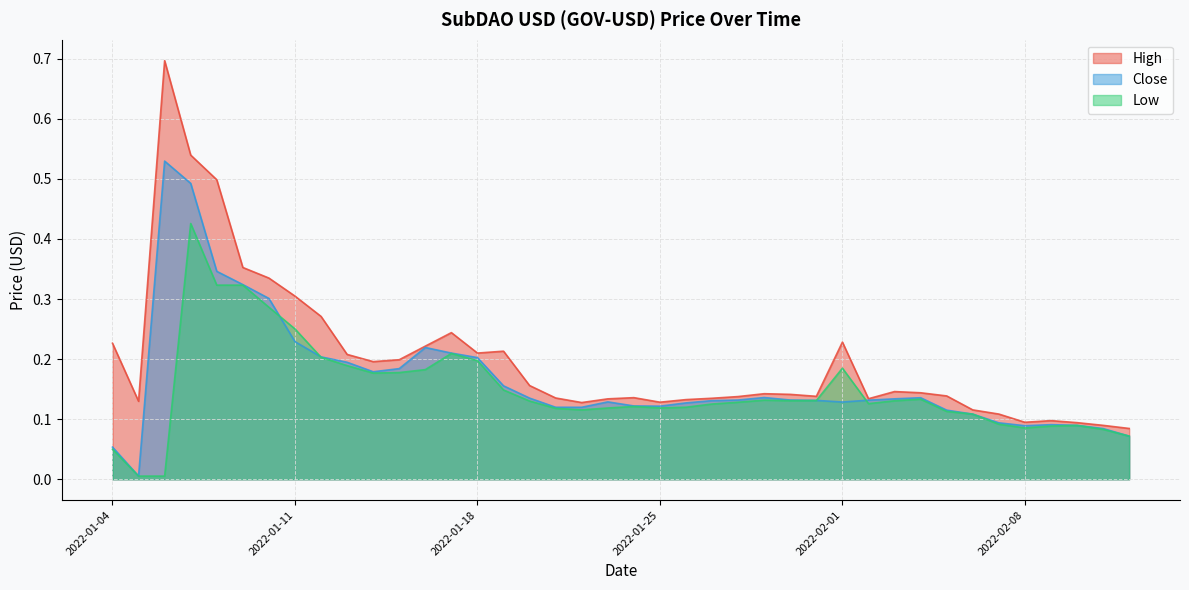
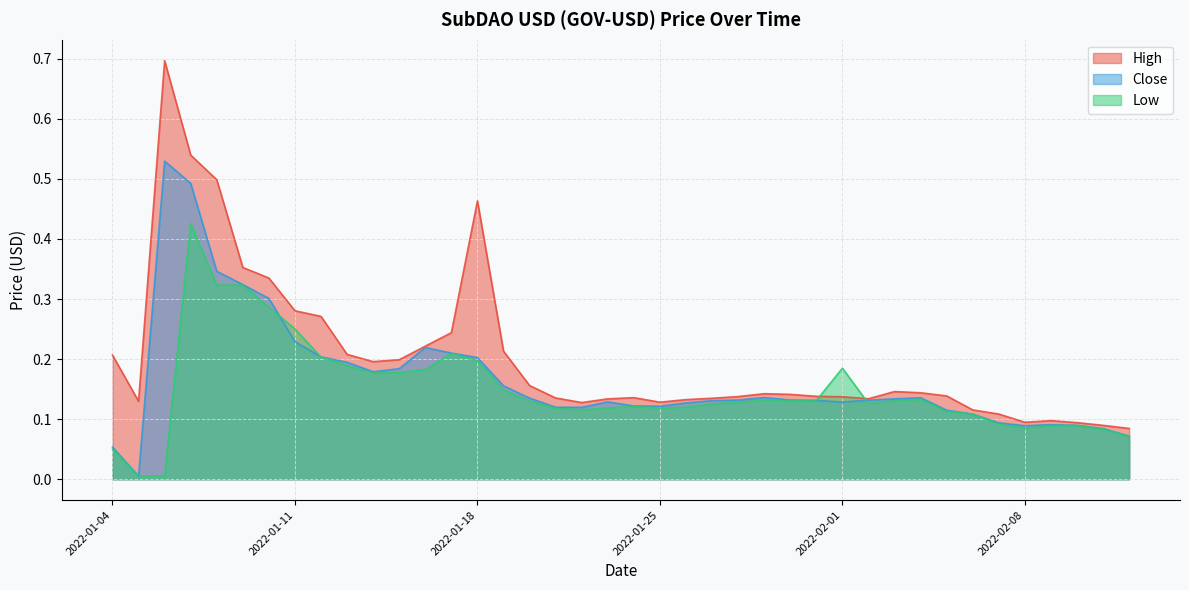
  {
    "High": {
-     "2022-01-04": 0.23,
-     "2022-01-11": 0.30,
-     "2022-01-18": 0.21,
+     "2022-01-04": 0.21,
+     "2022-01-11": 0.28,
+     "2022-01-18": 0.46,
      "2022-01-25": 0.13,
-     "2022-02-01": 0.23,
+     "2022-02-01": 0.14,
      "2022-02-08": 0.09
    },
    "Close": {
      "2022-01-11": 0.23,
      "2022-01-18": 0.20,
      "2022-02-01": 0.13
    },
    "Low": {
      "2022-01-11": 0.25,
      "2022-01-18": 0.20,
      "2022-02-01": 0.18
    }
  }
